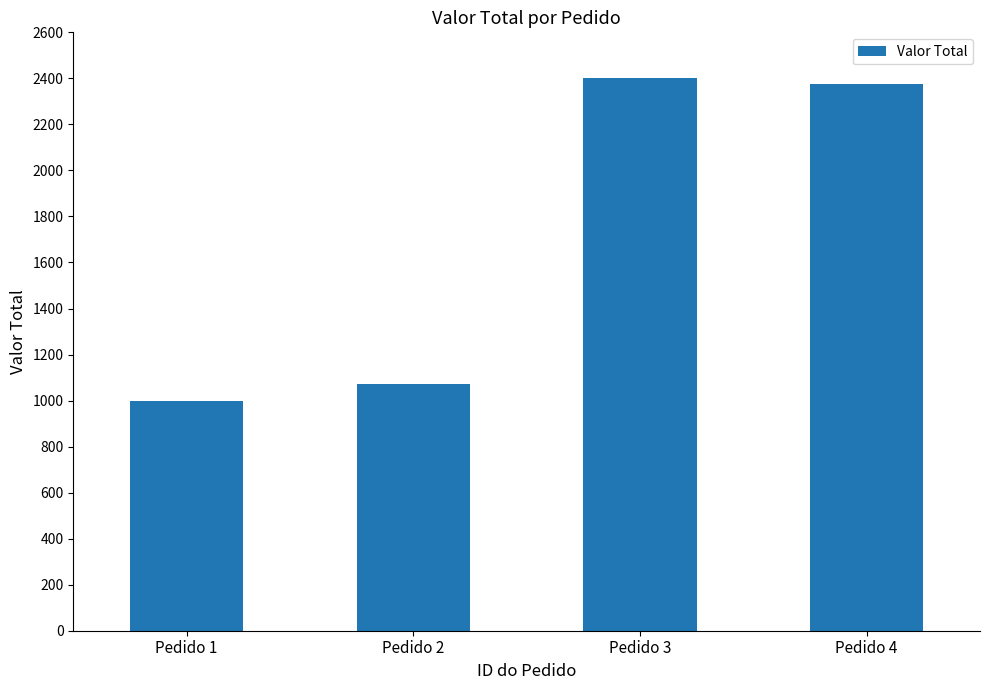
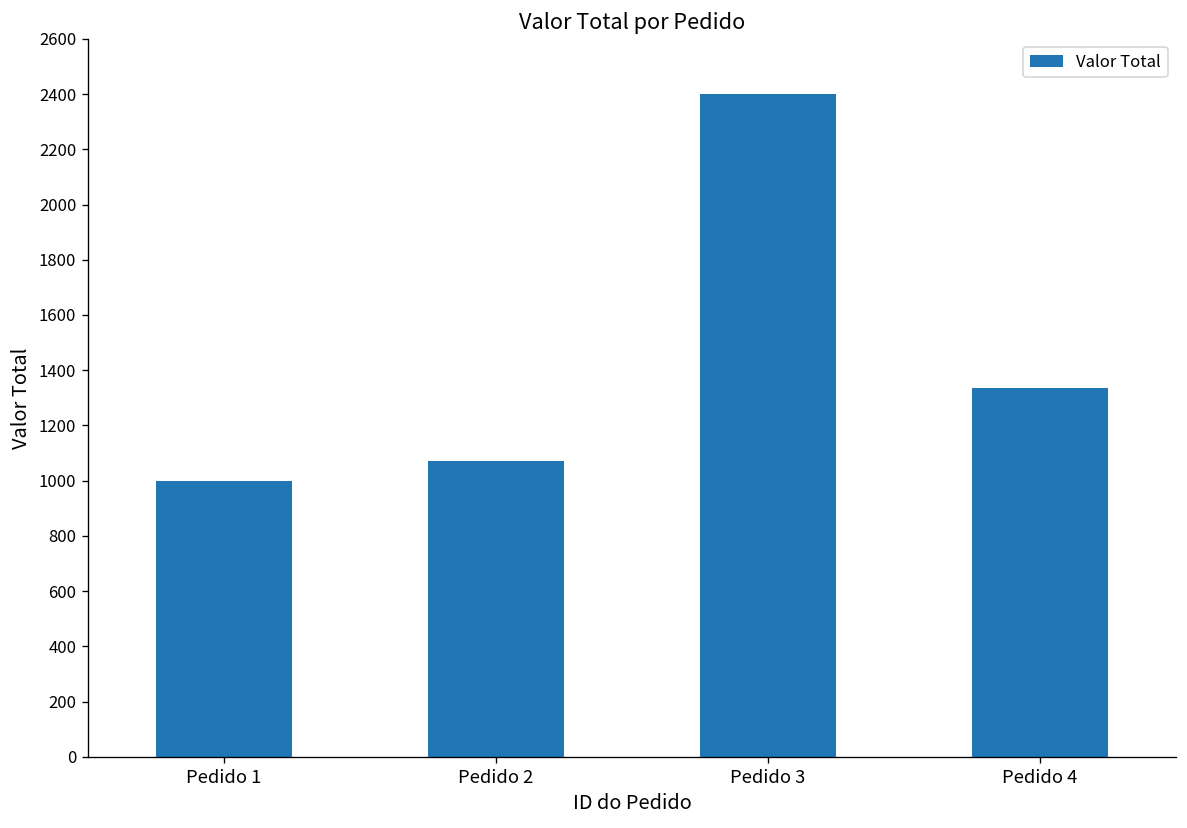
  {
    "Pedido 1": 1000,
    "Pedido 2": 1070,
    "Pedido 3": 2400,
-   "Pedido 4": 2380
+   "Pedido 4": 1340
  }
